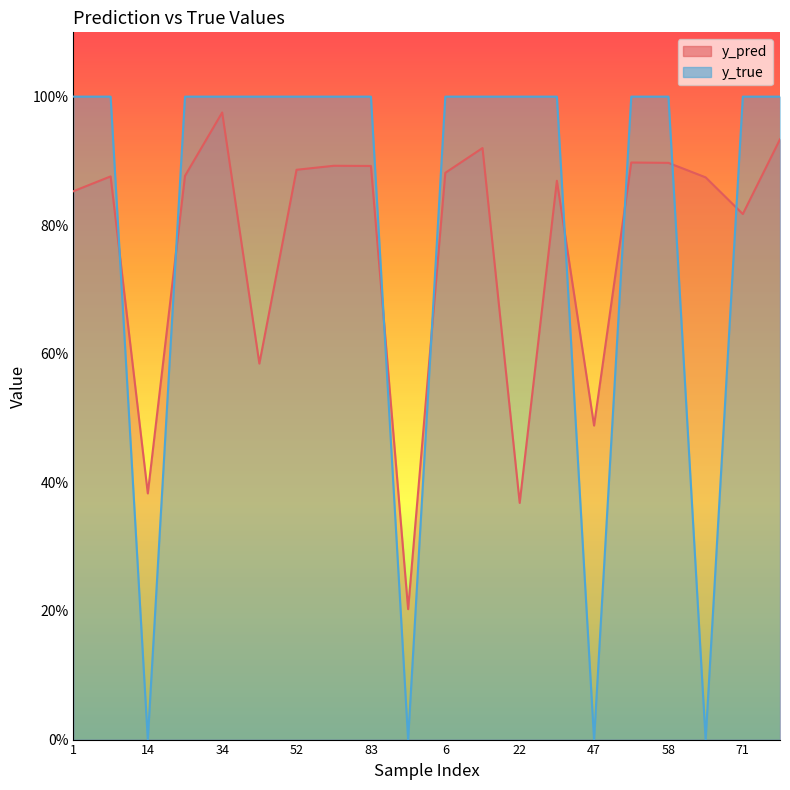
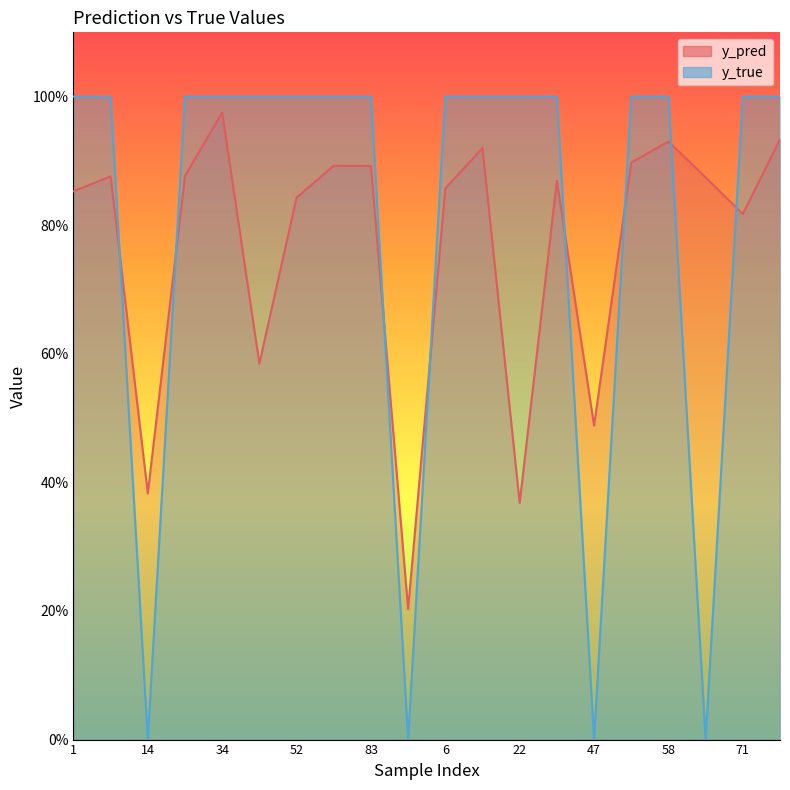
  {
    "y_pred": {
      "14": "38%",
      "34": "98%",
-     "52": "89%",
+     "52": "84%",
      "83": "89%",
-     "6": "88%",
+     "6": "86%",
      "22": "37%",
      "47": "49%",
-     "58": "90%",
+     "58": "93%",
      "71": "82%"
    },
    "y_true": {
      "14": "0%",
      "34": "100%",
      "52": "100%",
      "83": "100%",
      "6": "100%",
      "22": "100%",
      "47": "0%",
      "58": "100%",
      "71": "100%"
    }
  }
